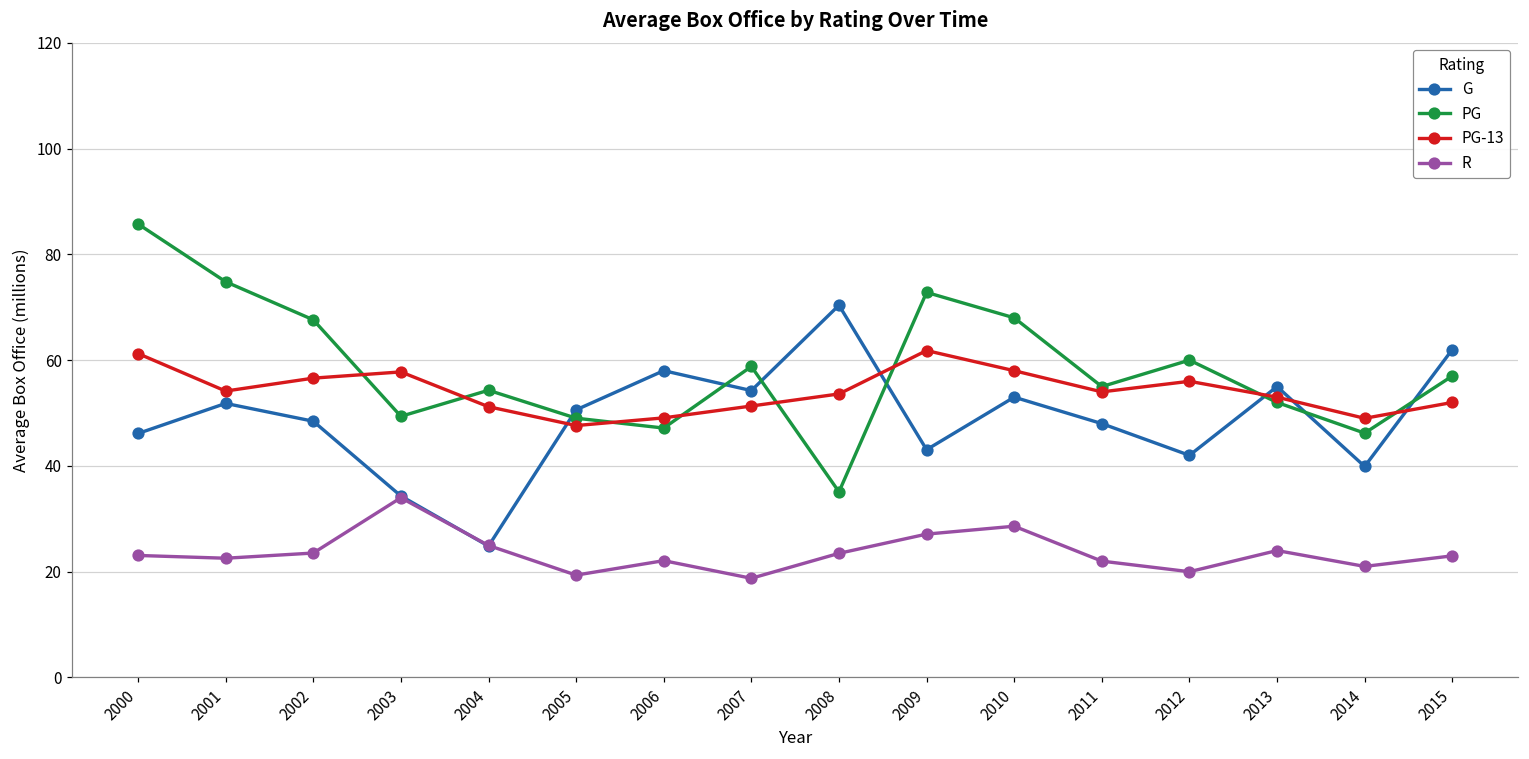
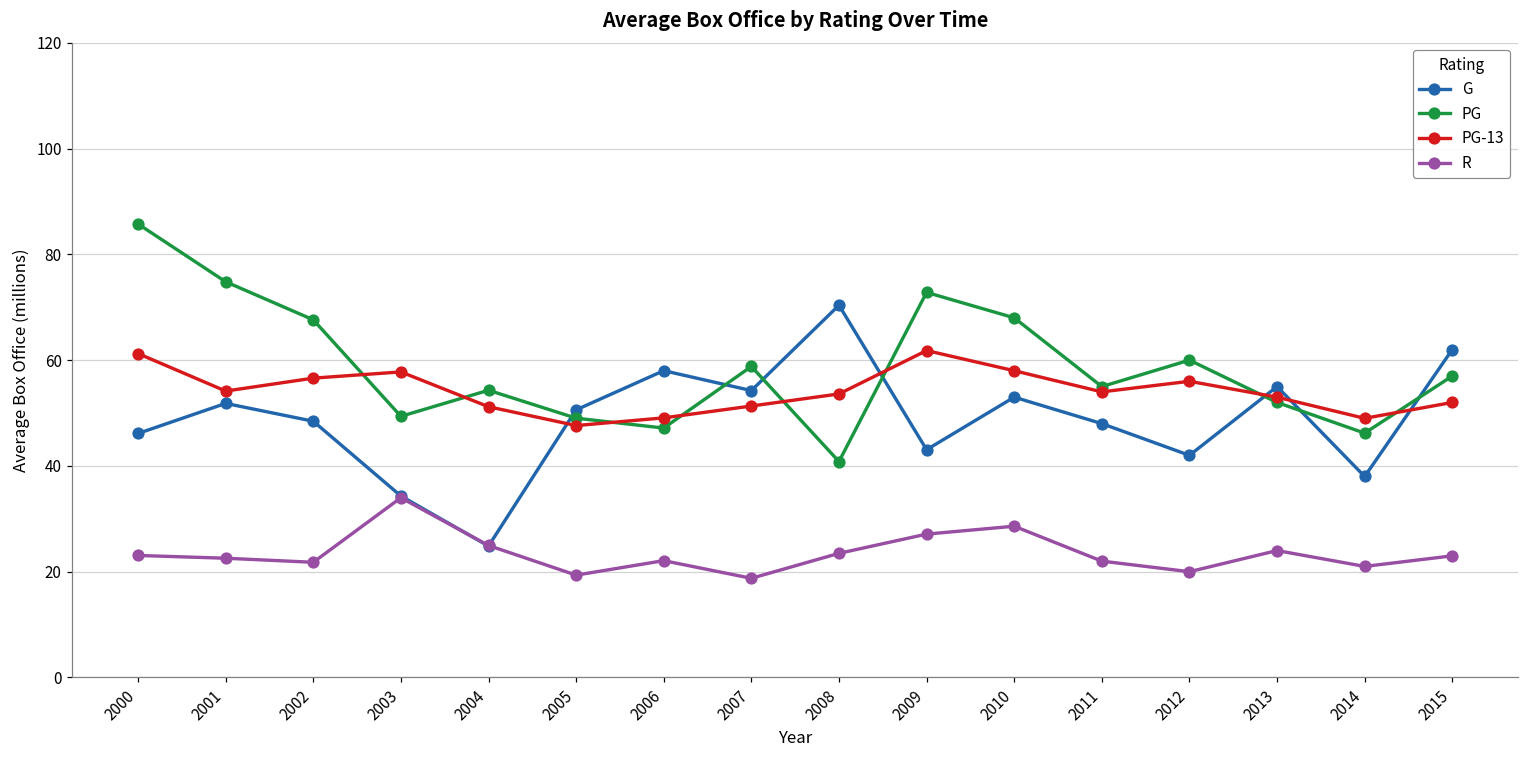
  {
    "G": {
      "2000": 46,
      "2001": 52,
      "2002": 48,
      "2005": 51,
      "2006": 58,
      "2007": 54,
      "2008": 70,
      "2009": 43,
      "2010": 53,
      "2011": 48,
      "2012": 42,
      "2013": 55,
-     "2014": 40,
+     "2014": 38,
      "2015": 62
    },
    "PG": {
      "2000": 86,
      "2001": 75,
      "2002": 68,
      "2003": 49,
      "2004": 54,
      "2005": 49,
      "2006": 47,
      "2007": 59,
-     "2008": 35,
+     "2008": 41,
      "2009": 73,
      "2010": 68,
      "2011": 55,
      "2012": 60,
      "2013": 52,
      "2014": 46,
      "2015": 57
    },
    "PG-13": {
      "2000": 61,
      "2001": 54,
      "2002": 57,
      "2003": 58,
      "2004": 51,
      "2005": 48,
      "2006": 49,
      "2007": 51,
      "2008": 54,
      "2009": 62,
      "2010": 58,
      "2011": 54,
      "2012": 56,
      "2013": 53,
      "2014": 49,
      "2015": 52
    },
    "R": {
      "2000": 23,
      "2001": 23,
-     "2002": 24,
+     "2002": 22,
      "2005": 19,
      "2006": 22,
      "2007": 19,
      "2008": 23,
      "2009": 27,
      "2010": 29,
      "2011": 22,
      "2012": 20,
      "2013": 24,
      "2014": 21,
      "2015": 23
    }
  }
